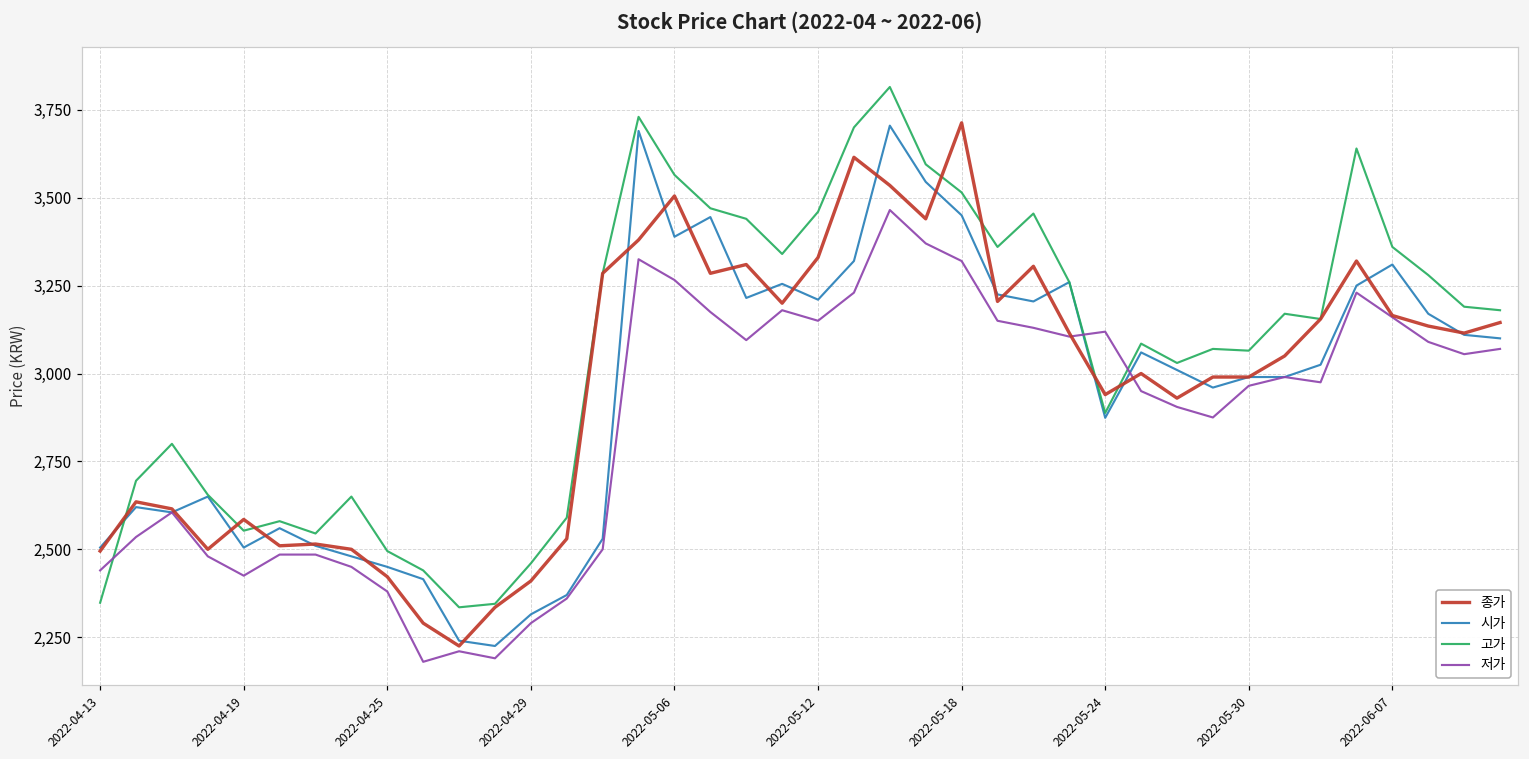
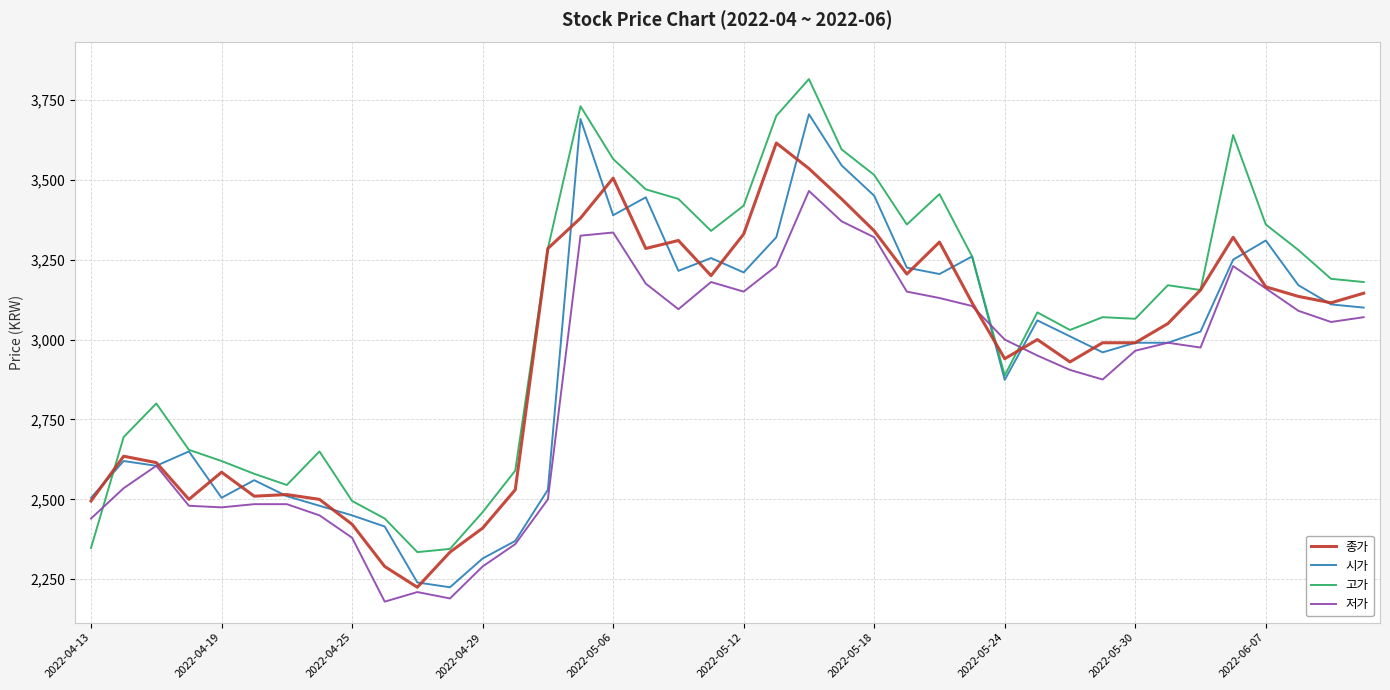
  {
    "종가": {
      "2022-04-13": "2,500",
      "2022-04-19": "2,590",
      "2022-04-25": "2,420",
      "2022-04-29": "2,410",
      "2022-05-06": "3,510",
      "2022-05-12": "3,330",
-     "2022-05-18": "3,710",
+     "2022-05-18": "3,340",
      "2022-05-24": "2,940"
    },
    "시가": {
      "2022-04-13": "2,510",
      "2022-04-19": "2,510",
      "2022-04-25": "2,450",
      "2022-04-29": "2,320",
      "2022-05-06": "3,390",
      "2022-05-12": "3,210",
      "2022-05-18": "3,450",
      "2022-05-24": "2,870",
      "2022-06-07": "3,310"
    },
    "고가": {
      "2022-04-13": "2,350",
-     "2022-04-19": "2,550",
+     "2022-04-19": "2,620",
      "2022-04-25": "2,500",
      "2022-04-29": "2,460",
      "2022-05-06": "3,570",
-     "2022-05-12": "3,460",
+     "2022-05-12": "3,420",
      "2022-05-18": "3,520",
      "2022-05-24": "2,890",
      "2022-05-30": "3,070",
      "2022-06-07": "3,360"
    },
    "저가": {
      "2022-04-13": "2,440",
-     "2022-04-19": "2,430",
+     "2022-04-19": "2,480",
      "2022-04-25": "2,380",
      "2022-04-29": "2,290",
-     "2022-05-06": "3,270",
+     "2022-05-06": "3,340",
      "2022-05-12": "3,150",
      "2022-05-18": "3,320",
-     "2022-05-24": "3,120",
+     "2022-05-24": "3,000",
      "2022-05-30": "2,970"
    }
  }
